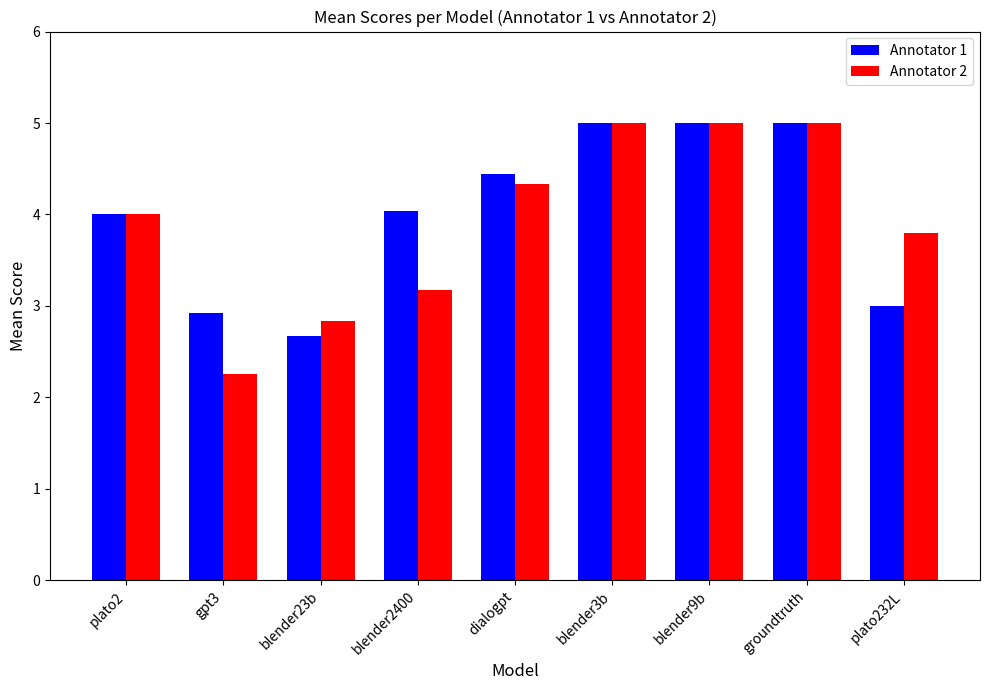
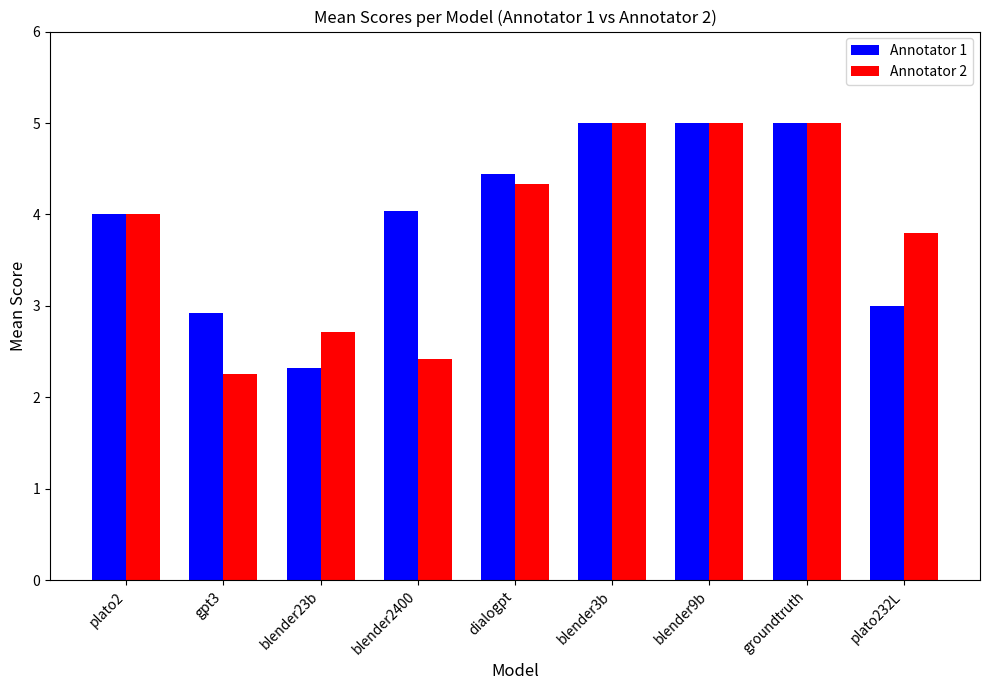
  {
    "Annotator 1": {
      "plato2": 4.0,
      "gpt3": 2.9,
-     "blender23b": 2.7,
+     "blender23b": 2.3,
      "blender2400": 4.0,
      "dialogpt": 4.4,
      "blender3b": 5.0,
      "blender9b": 5.0,
      "groundtruth": 5.0,
      "plato232L": 3.0
    },
    "Annotator 2": {
      "plato2": 4.0,
      "gpt3": 2.3,
-     "blender23b": 2.8,
-     "blender2400": 3.2,
+     "blender23b": 2.7,
+     "blender2400": 2.4,
      "dialogpt": 4.3,
      "blender3b": 5.0,
      "blender9b": 5.0,
      "groundtruth": 5.0,
      "plato232L": 3.8
    }
  }
